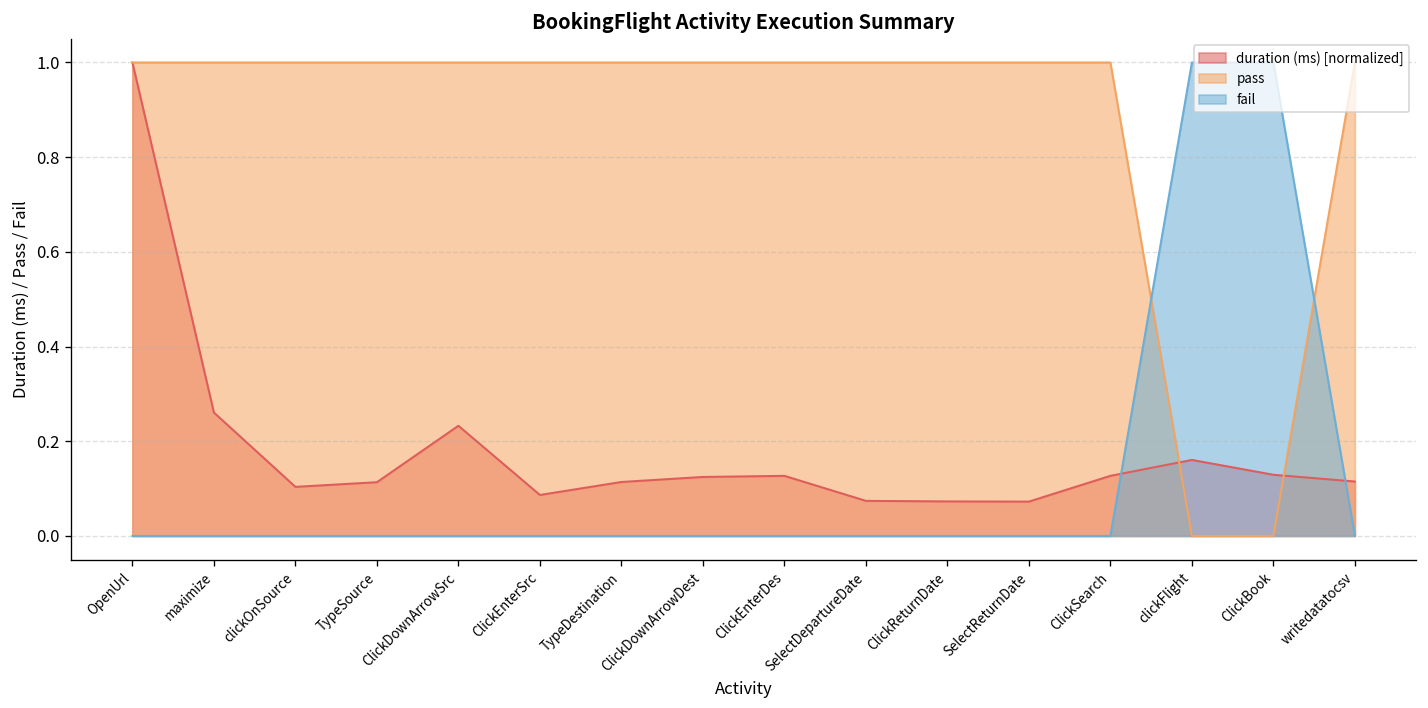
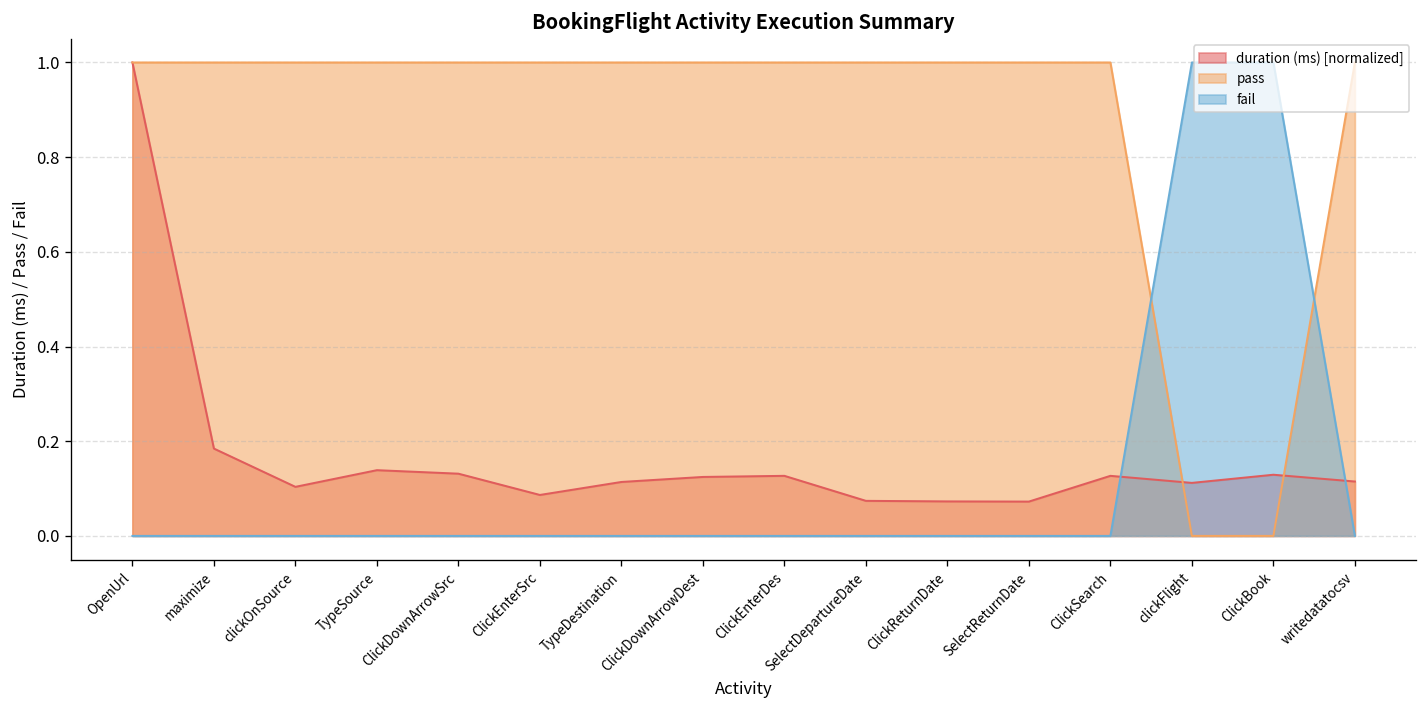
  {
    "duration (ms) [normalized]": {
-     "maximize": 0.26,
+     "maximize": 0.18,
      "clickOnSource": 0.10,
-     "TypeSource": 0.11,
-     "ClickDownArrowSrc": 0.23,
+     "TypeSource": 0.14,
+     "ClickDownArrowSrc": 0.13,
      "ClickEnterSrc": 0.09,
      "TypeDestination": 0.11,
      "ClickDownArrowDest": 0.12,
      "ClickEnterDes": 0.13,
      "SelectDepartureDate": 0.07,
      "ClickReturnDate": 0.07,
      "SelectReturnDate": 0.07,
      "ClickSearch": 0.13,
-     "clickFlight": 0.16,
+     "clickFlight": 0.11,
      "ClickBook": 0.13,
      "writedatatocsv": 0.11
    },
    "pass": {
      "maximize": 1.00,
      "clickOnSource": 1.00,
      "TypeSource": 1.00,
      "ClickDownArrowSrc": 1.00,
      "ClickEnterSrc": 1.00,
      "TypeDestination": 1.00,
      "ClickDownArrowDest": 1.00,
      "ClickEnterDes": 1.00,
      "SelectDepartureDate": 1.00,
      "ClickReturnDate": 1.00,
      "SelectReturnDate": 1.00,
      "ClickSearch": 1.00,
      "clickFlight": 0.00,
      "ClickBook": 0.00
    },
    "fail": {
      "OpenUrl": 0.00,
      "maximize": 0.00,
      "clickOnSource": 0.00,
      "TypeSource": 0.00,
      "ClickDownArrowSrc": 0.00,
      "ClickEnterSrc": 0.00,
      "TypeDestination": 0.00,
      "ClickDownArrowDest": 0.00,
      "ClickEnterDes": 0.00,
      "SelectDepartureDate": 0.00,
      "ClickReturnDate": 0.00,
      "SelectReturnDate": 0.00,
      "ClickSearch": 0.00,
      "clickFlight": 1.00,
      "writedatatocsv": 0.00
    }
  }
